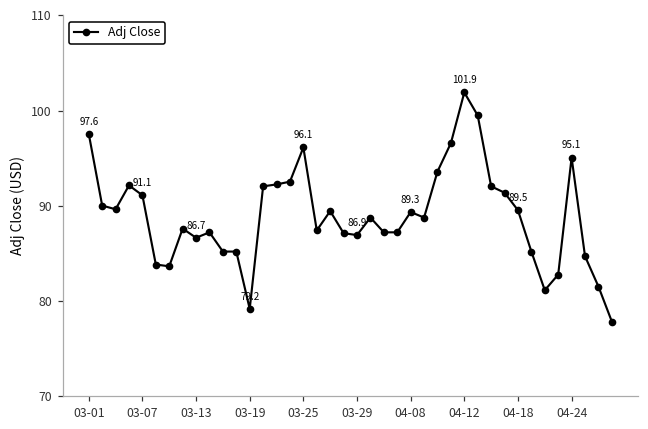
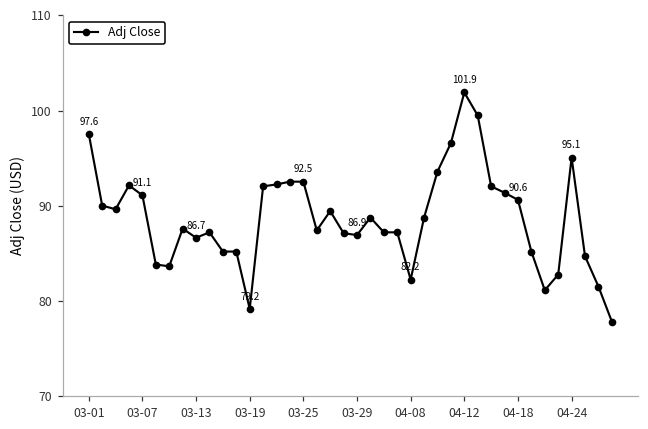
  {
    "03-01": 97.6,
    "03-07": 91.1,
    "03-13": 86.7,
    "03-19": 79.2,
-   "03-25": 96.1,
+   "03-25": 92.5,
    "03-29": 86.9,
-   "04-08": 89.3,
+   "04-08": 82.2,
    "04-12": 101.9,
-   "04-18": 89.5,
+   "04-18": 90.6,
    "04-24": 95.1
  }
